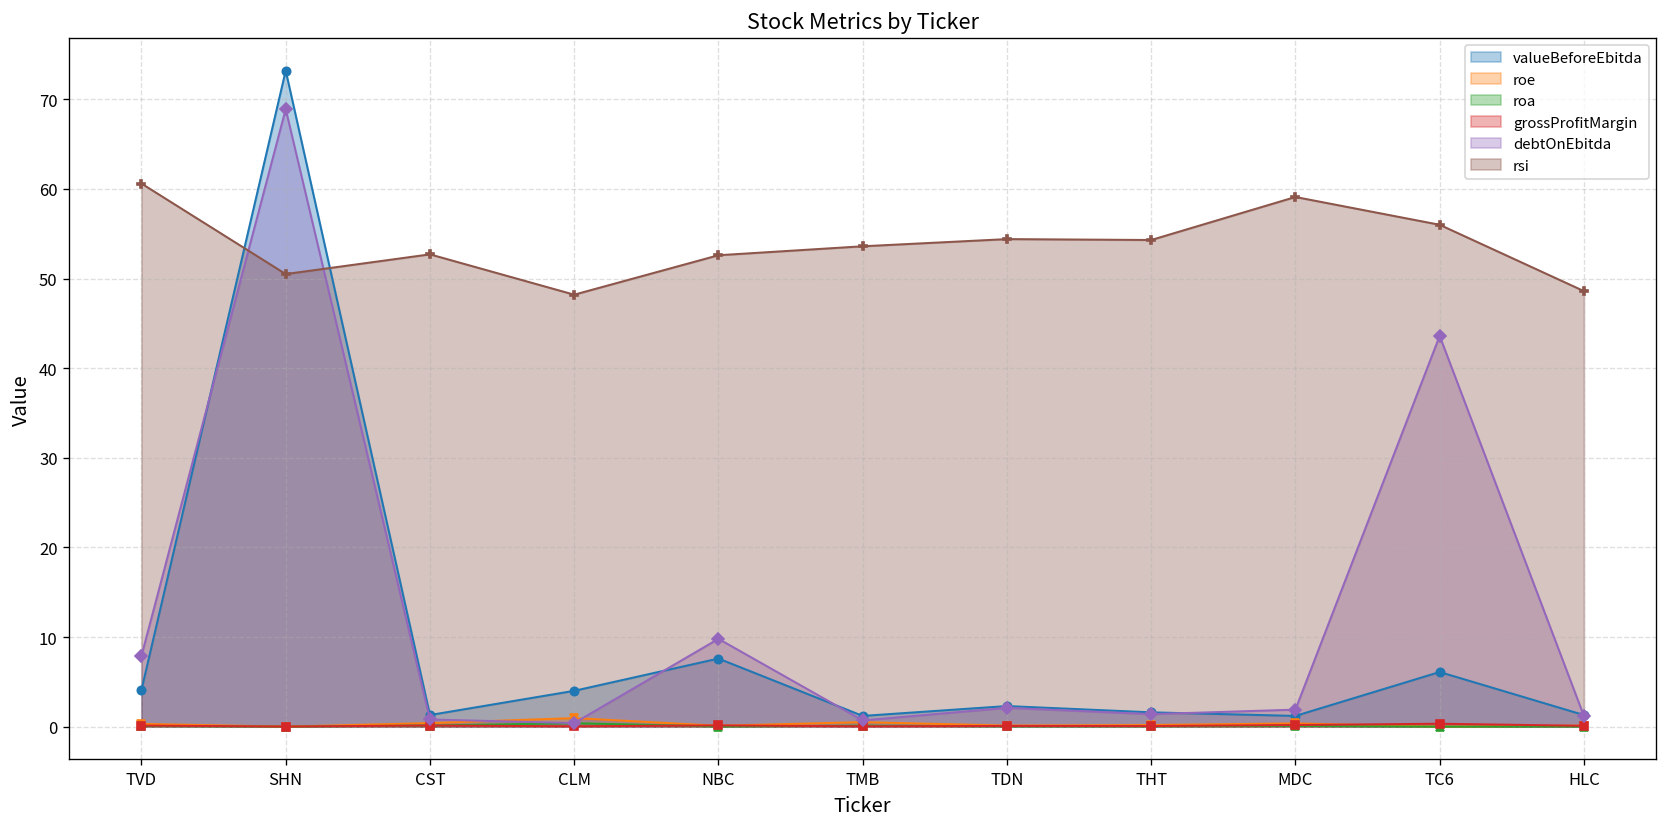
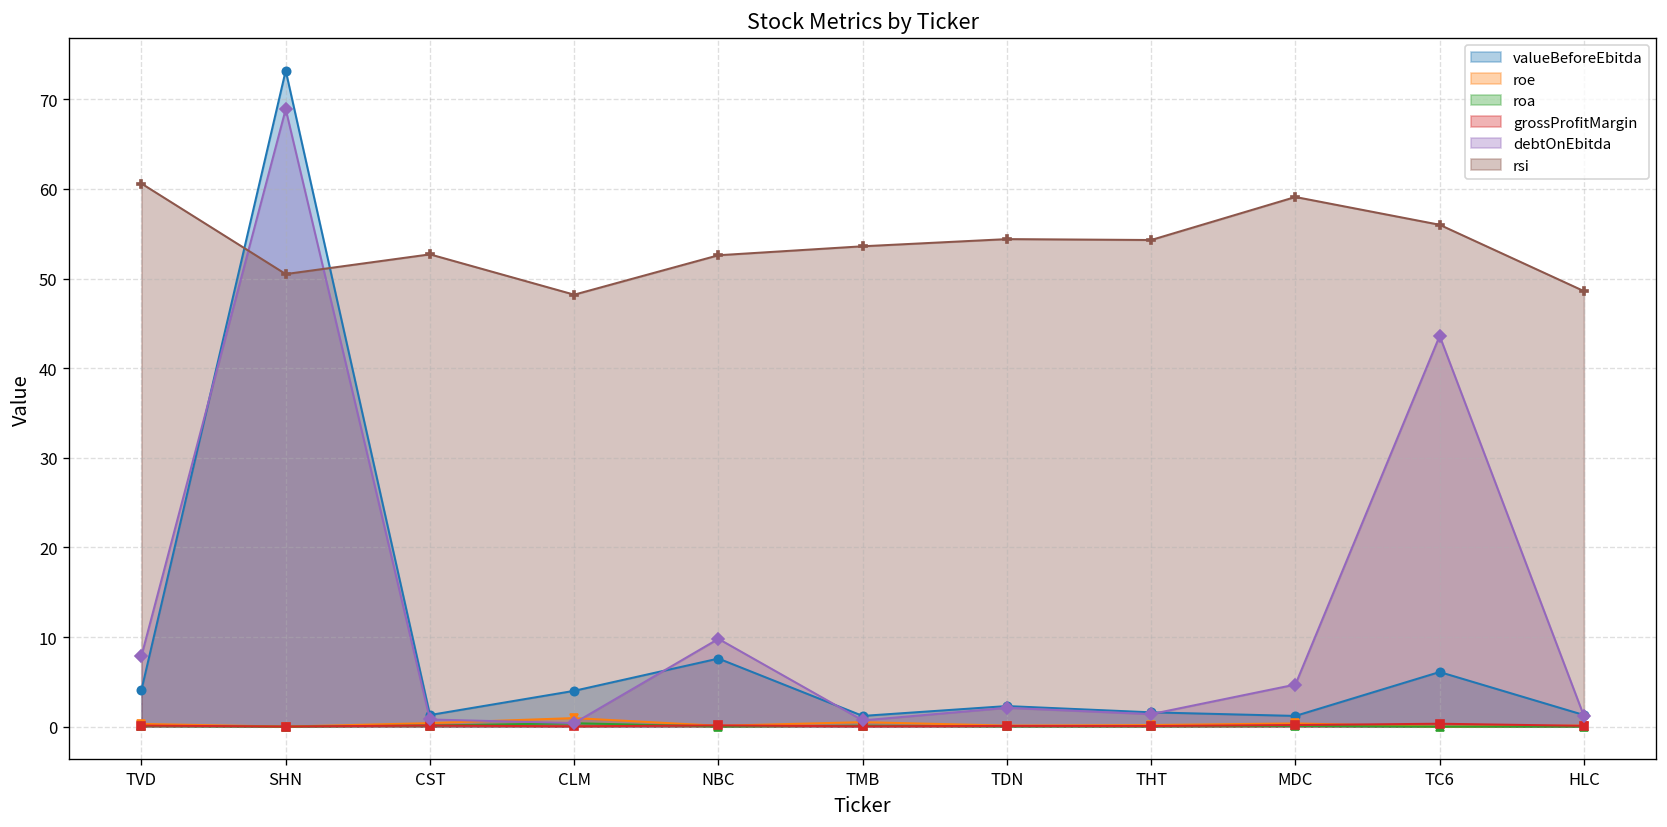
  {
    "valueBeforeEbitda": {
      "TVD": 4,
      "SHN": 73,
      "CST": 1,
      "CLM": 4,
      "NBC": 8,
      "TMB": 1,
      "MDC": 1,
      "TC6": 6
    },
    "debtOnEbitda": {
      "TVD": 8,
      "SHN": 69,
      "CST": 1,
      "NBC": 10,
-     "MDC": 2,
+     "MDC": 5,
      "TC6": 44
    }
  }
